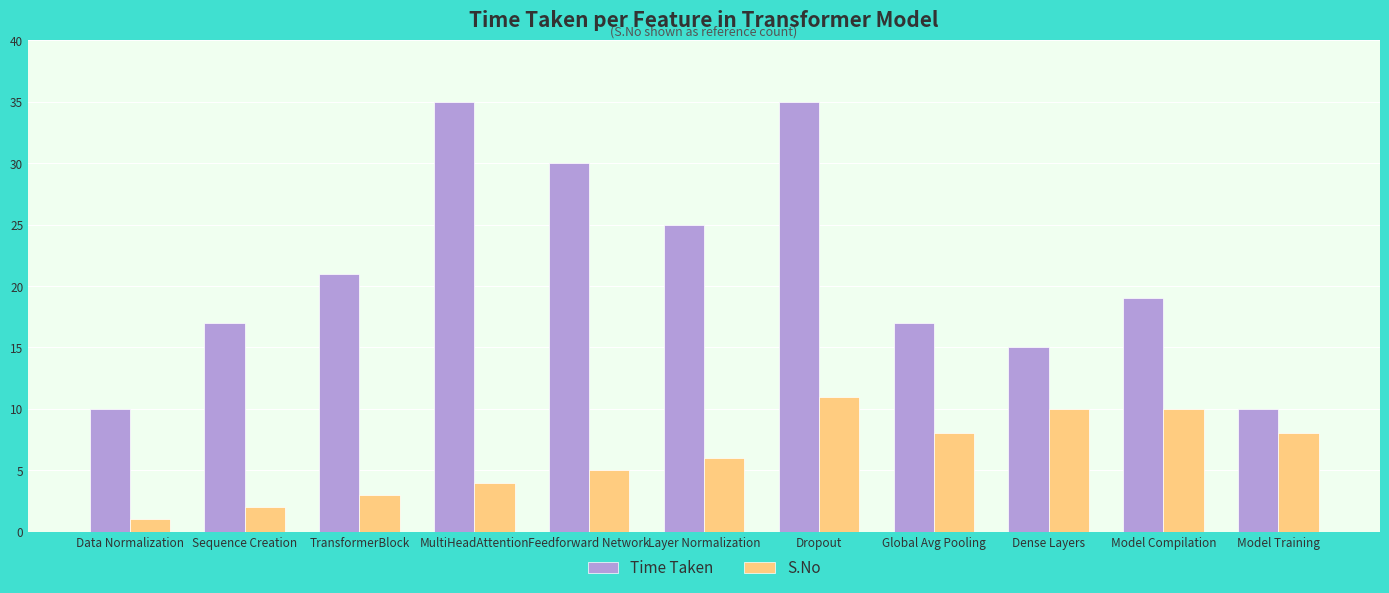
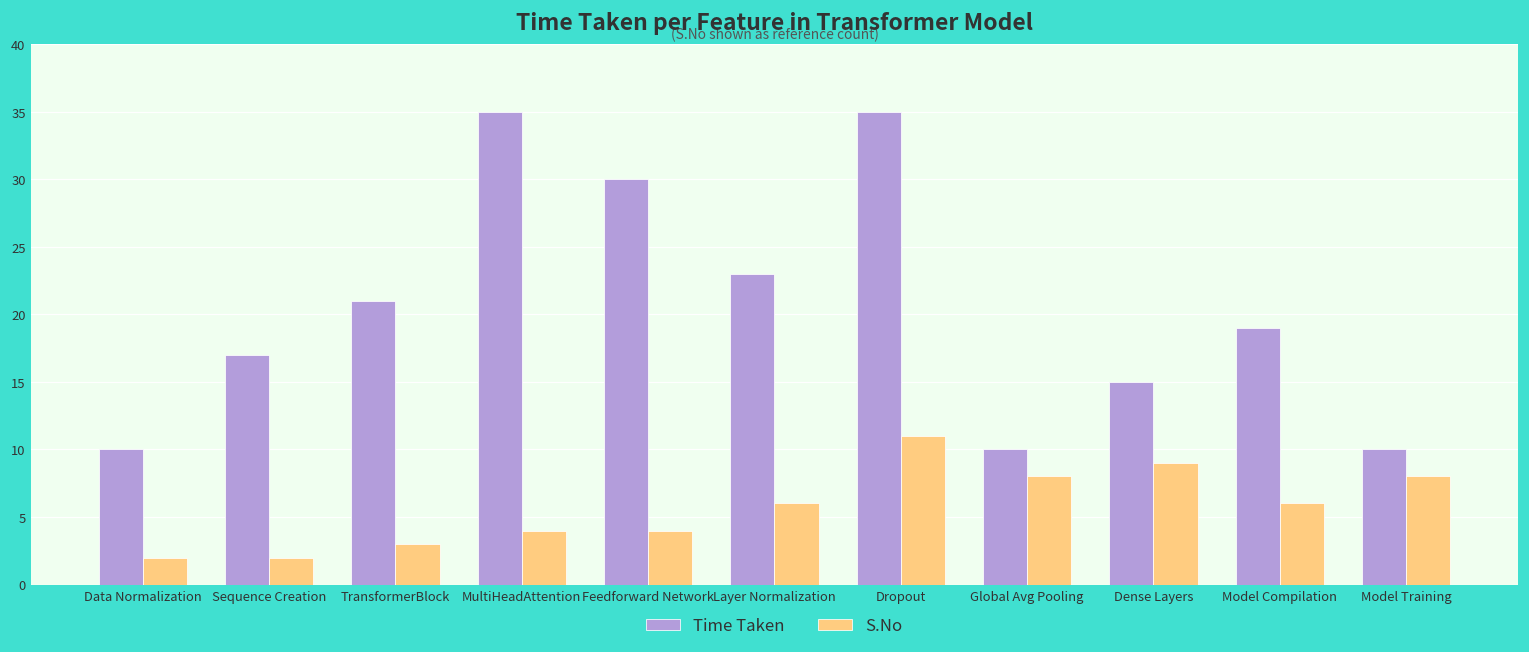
  {
    "Time Taken": {
      "Data Normalization": 10,
      "Sequence Creation": 17,
      "TransformerBlock": 21,
      "MultiHeadAttention": 35,
      "Feedforward Network": 30,
-     "Layer Normalization": 25,
+     "Layer Normalization": 23,
      "Dropout": 35,
-     "Global Avg Pooling": 17,
+     "Global Avg Pooling": 10,
      "Dense Layers": 15,
      "Model Compilation": 19,
      "Model Training": 10
    },
    "S.No": {
-     "Data Normalization": 1,
+     "Data Normalization": 2,
      "Sequence Creation": 2,
      "TransformerBlock": 3,
      "MultiHeadAttention": 4,
-     "Feedforward Network": 5,
+     "Feedforward Network": 4,
      "Layer Normalization": 6,
      "Dropout": 11,
      "Global Avg Pooling": 8,
-     "Dense Layers": 10,
-     "Model Compilation": 10,
+     "Dense Layers": 9,
+     "Model Compilation": 6,
      "Model Training": 8
    }
  }
